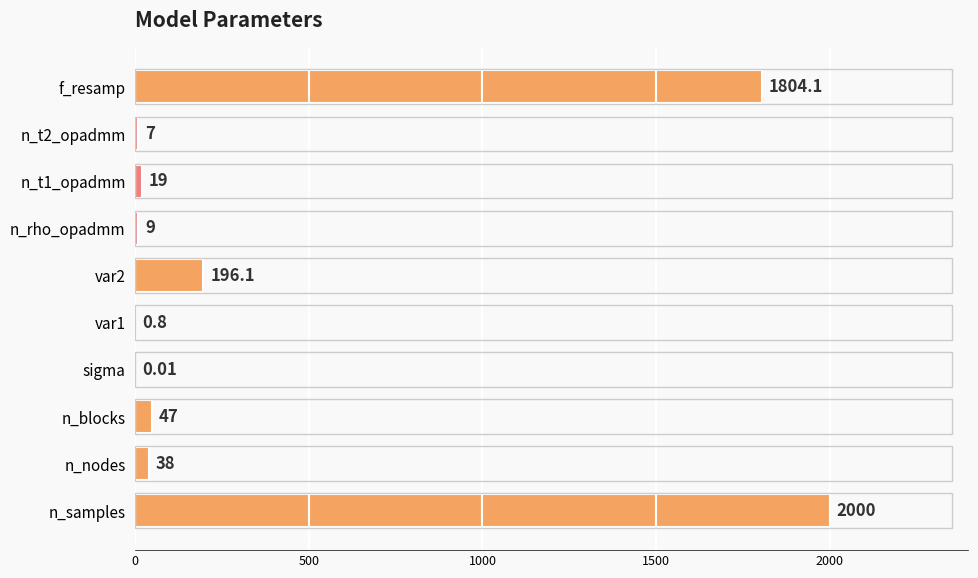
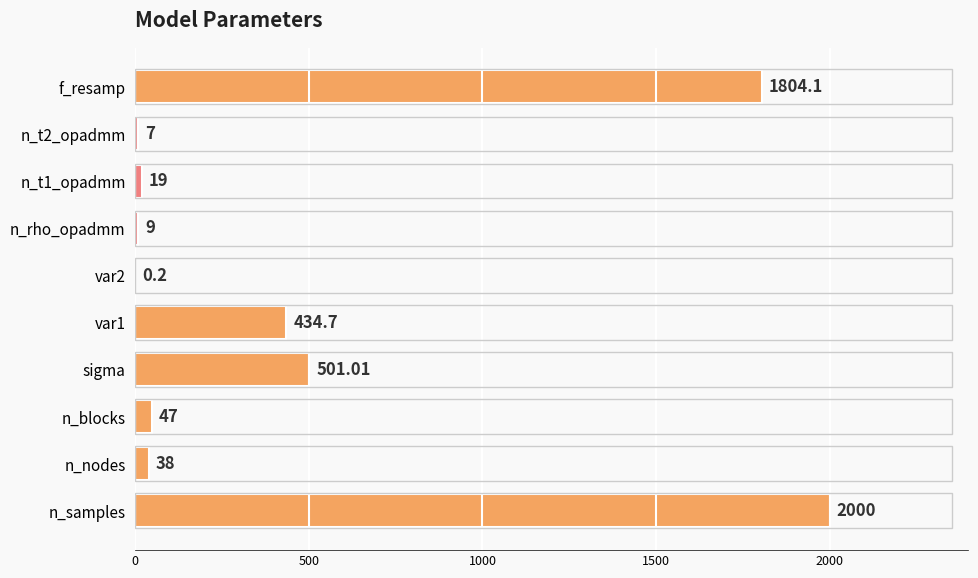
  {
    "f_resamp": 1804.1,
    "n_t2_opadmm": 7,
    "n_t1_opadmm": 19,
    "n_rho_opadmm": 9,
-   "var2": 196.1,
-   "var1": 0.8,
-   "sigma": 0.01,
+   "var2": 0.2,
+   "var1": 434.7,
+   "sigma": 501.01,
    "n_blocks": 47,
    "n_nodes": 38,
    "n_samples": 2000
  }
